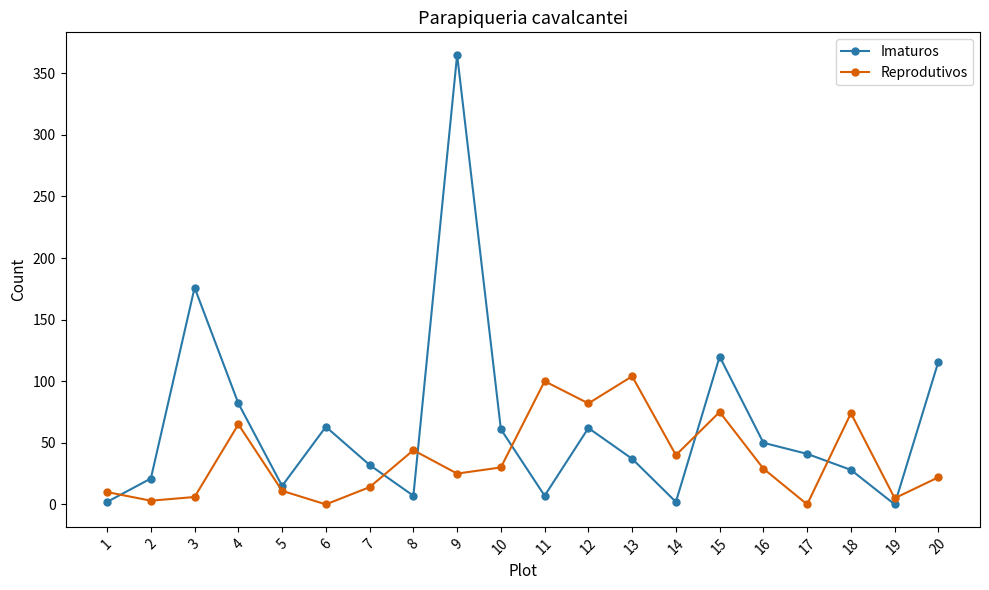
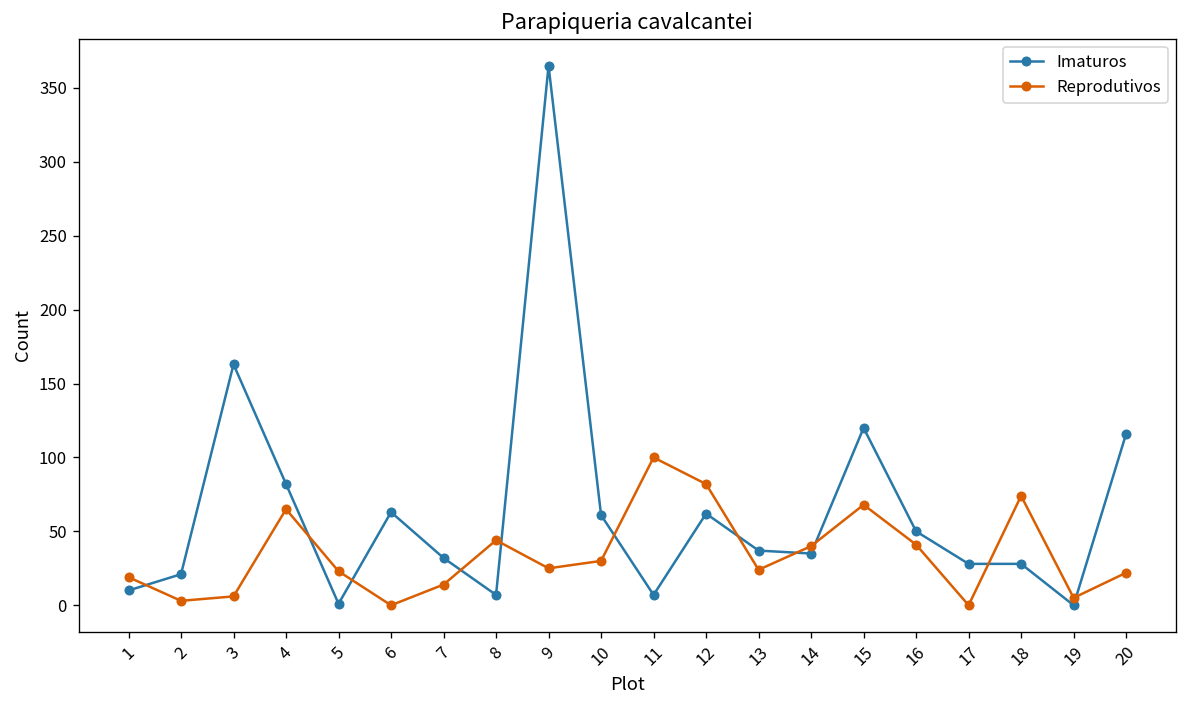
  {
    "Imaturos": {
-     "1": 2,
+     "1": 10,
      "2": 21,
-     "3": 176,
+     "3": 163,
      "4": 82,
-     "5": 15,
+     "5": 1,
      "6": 63,
      "7": 32,
      "8": 7,
      "9": 365,
      "10": 61,
      "11": 7,
      "12": 62,
      "13": 37,
-     "14": 2,
+     "14": 35,
      "15": 120,
      "16": 50,
-     "17": 41,
+     "17": 28,
      "18": 28,
      "19": 0,
      "20": 116
    },
    "Reprodutivos": {
-     "1": 10,
+     "1": 19,
      "2": 3,
      "3": 6,
      "4": 65,
-     "5": 11,
+     "5": 23,
      "6": 0,
      "7": 14,
      "8": 44,
      "9": 25,
      "10": 30,
      "11": 100,
      "12": 82,
-     "13": 104,
+     "13": 24,
      "14": 40,
-     "15": 75,
-     "16": 29,
+     "15": 68,
+     "16": 41,
      "17": 0,
      "18": 74,
      "19": 5,
      "20": 22
    }
  }
